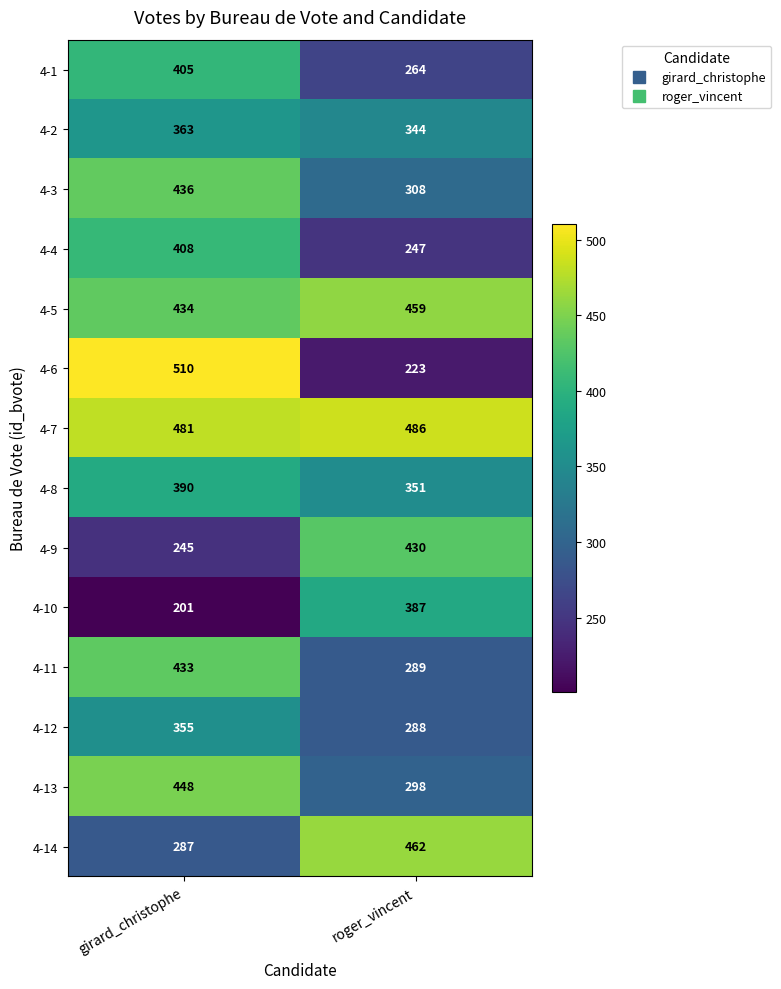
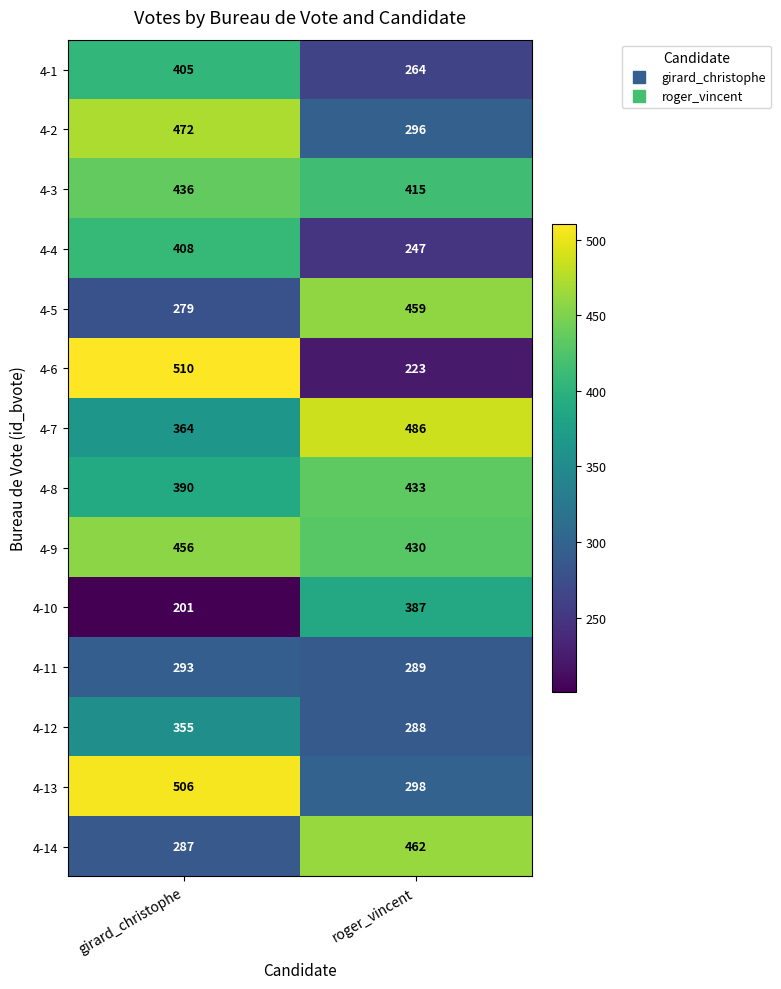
  {
    "4-1": {
      "girard_christophe": 405,
      "roger_vincent": 264
    },
    "4-2": {
-     "girard_christophe": 363,
-     "roger_vincent": 344
+     "girard_christophe": 472,
+     "roger_vincent": 296
    },
    "4-3": {
      "girard_christophe": 436,
-     "roger_vincent": 308
+     "roger_vincent": 415
    },
    "4-4": {
      "girard_christophe": 408,
      "roger_vincent": 247
    },
    "4-5": {
-     "girard_christophe": 434,
+     "girard_christophe": 279,
      "roger_vincent": 459
    },
    "4-6": {
      "girard_christophe": 510,
      "roger_vincent": 223
    },
    "4-7": {
-     "girard_christophe": 481,
+     "girard_christophe": 364,
      "roger_vincent": 486
    },
    "4-8": {
      "girard_christophe": 390,
-     "roger_vincent": 351
+     "roger_vincent": 433
    },
    "4-9": {
-     "girard_christophe": 245,
+     "girard_christophe": 456,
      "roger_vincent": 430
    },
    "4-10": {
      "girard_christophe": 201,
      "roger_vincent": 387
    },
    "4-11": {
-     "girard_christophe": 433,
+     "girard_christophe": 293,
      "roger_vincent": 289
    },
    "4-12": {
      "girard_christophe": 355,
      "roger_vincent": 288
    },
    "4-13": {
-     "girard_christophe": 448,
+     "girard_christophe": 506,
      "roger_vincent": 298
    },
    "4-14": {
      "girard_christophe": 287,
      "roger_vincent": 462
    }
  }
